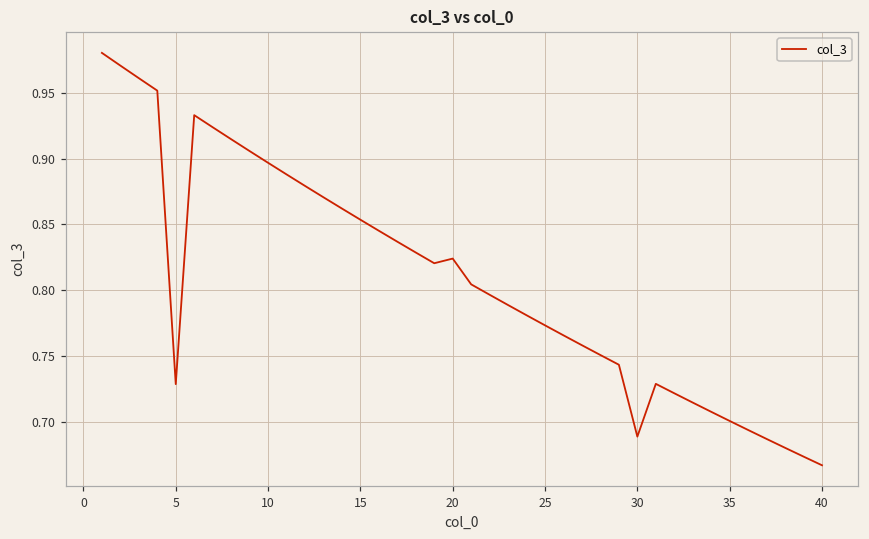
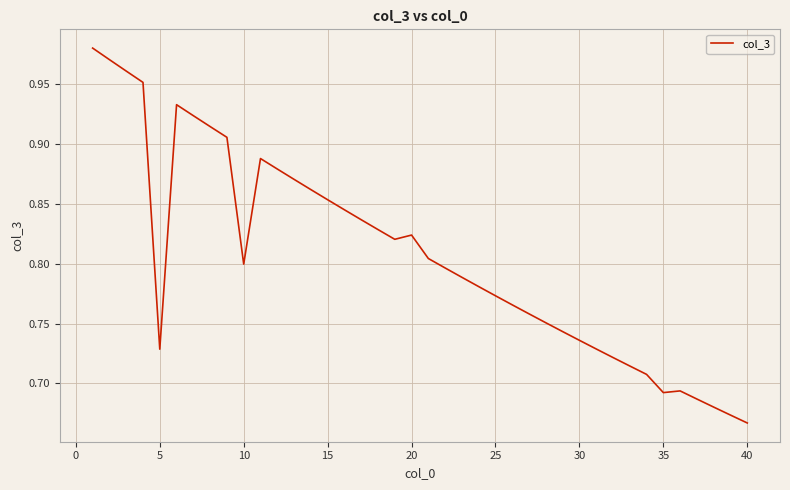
  {
    "5": 0.729,
-   "10": 0.897,
+   "10": 0.800,
    "15": 0.853,
    "20": 0.824,
    "25": 0.773,
-   "30": 0.689,
-   "35": 0.701,
+   "30": 0.736,
+   "35": 0.692,
    "40": 0.667
  }
